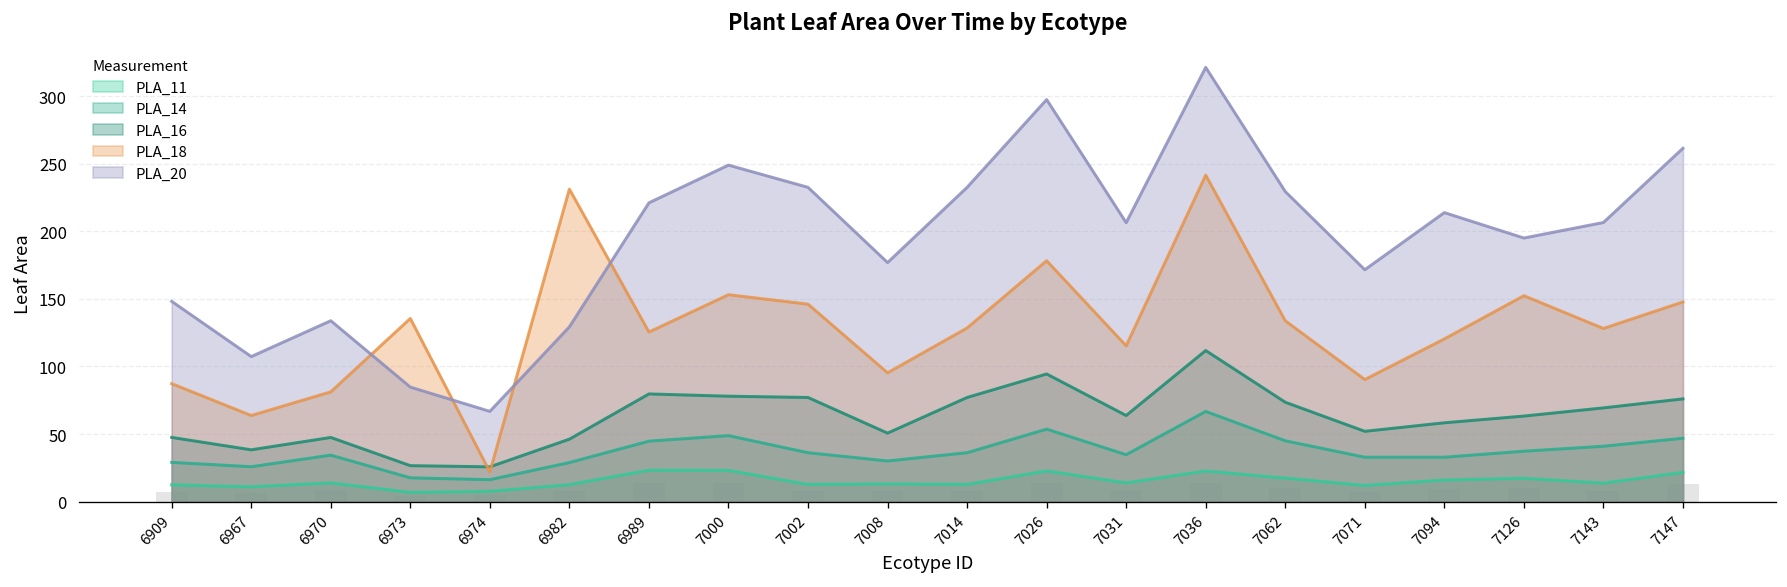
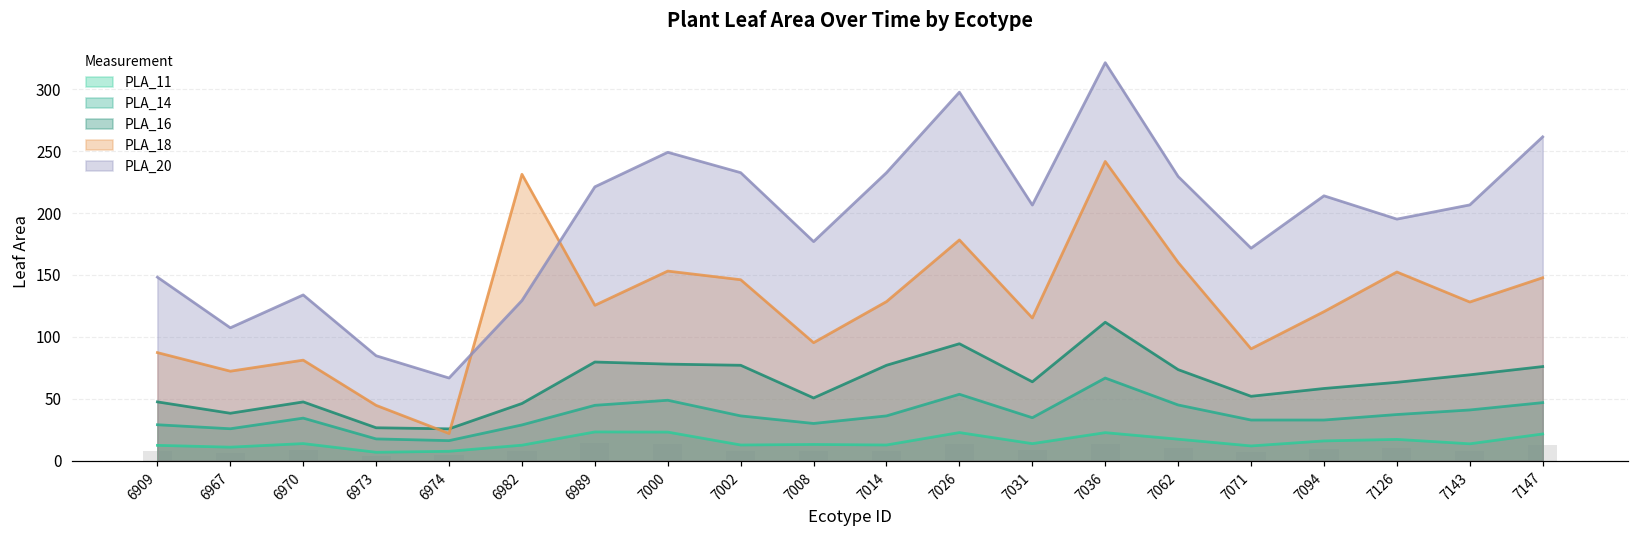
  {
    "PLA_18": {
      "6909": 87,
-     "6967": 64,
+     "6967": 72,
      "6970": 81,
-     "6973": 136,
+     "6973": 45,
      "6974": 22,
      "6982": 231,
      "6989": 125,
      "7000": 153,
      "7002": 146,
      "7008": 95,
      "7014": 128,
      "7026": 178,
      "7031": 115,
      "7036": 242,
-     "7062": 134,
+     "7062": 160,
      "7071": 90,
      "7094": 120,
      "7126": 152,
      "7143": 128,
      "7147": 148
    }
  }
